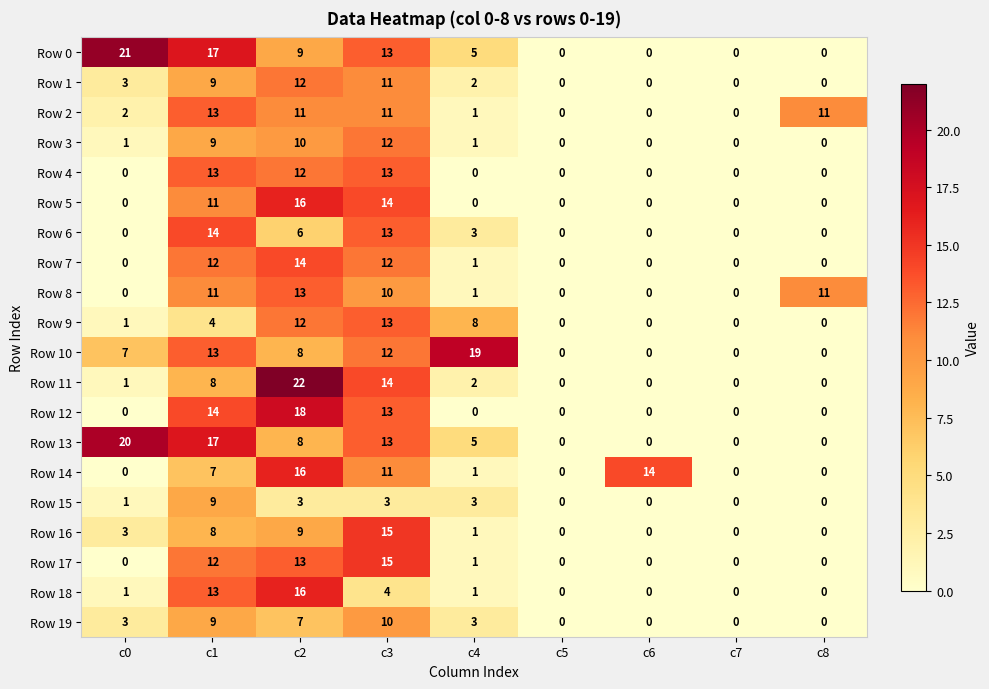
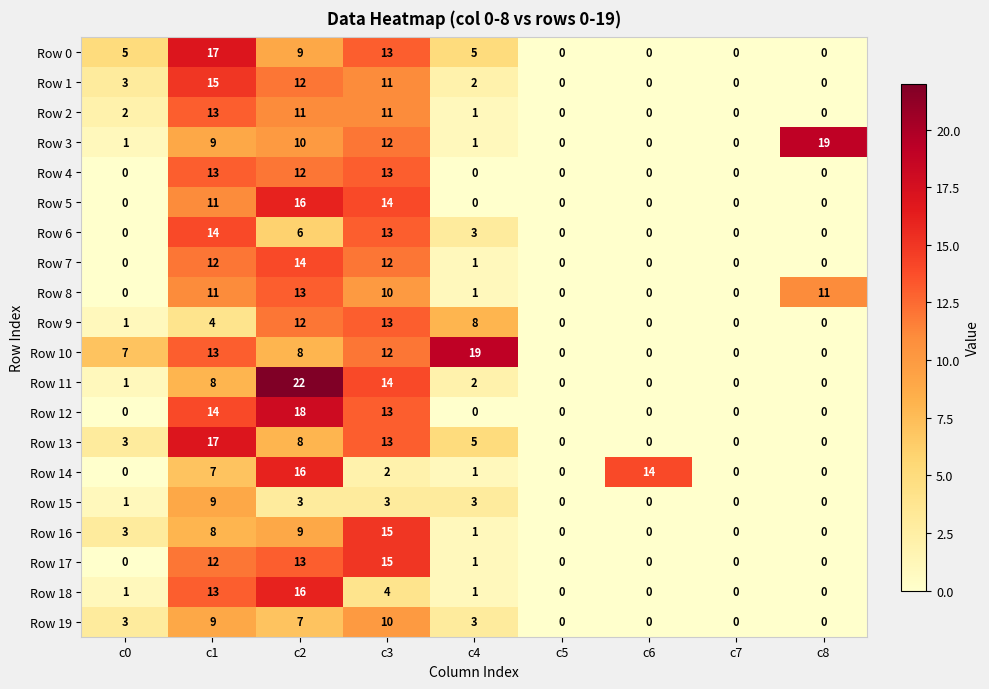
  {
    "Row 0": {
-     "c0": 21,
+     "c0": 5,
      "c1": 17,
      "c2": 9,
      "c3": 13,
      "c4": 5,
      "c5": 0,
      "c6": 0,
      "c7": 0,
      "c8": 0
    },
    "Row 1": {
      "c0": 3,
-     "c1": 9,
+     "c1": 15,
      "c2": 12,
      "c3": 11,
      "c4": 2,
      "c5": 0,
      "c6": 0,
      "c7": 0,
      "c8": 0
    },
    "Row 2": {
      "c0": 2,
      "c1": 13,
      "c2": 11,
      "c3": 11,
      "c4": 1,
      "c5": 0,
      "c6": 0,
      "c7": 0,
-     "c8": 11
+     "c8": 0
    },
    "Row 3": {
      "c0": 1,
      "c1": 9,
      "c2": 10,
      "c3": 12,
      "c4": 1,
      "c5": 0,
      "c6": 0,
      "c7": 0,
-     "c8": 0
+     "c8": 19
    },
    "Row 4": {
      "c0": 0,
      "c1": 13,
      "c2": 12,
      "c3": 13,
      "c4": 0,
      "c5": 0,
      "c6": 0,
      "c7": 0,
      "c8": 0
    },
    "Row 5": {
      "c0": 0,
      "c1": 11,
      "c2": 16,
      "c3": 14,
      "c4": 0,
      "c5": 0,
      "c6": 0,
      "c7": 0,
      "c8": 0
    },
    "Row 6": {
      "c0": 0,
      "c1": 14,
      "c2": 6,
      "c3": 13,
      "c4": 3,
      "c5": 0,
      "c6": 0,
      "c7": 0,
      "c8": 0
    },
    "Row 7": {
      "c0": 0,
      "c1": 12,
      "c2": 14,
      "c3": 12,
      "c4": 1,
      "c5": 0,
      "c6": 0,
      "c7": 0,
      "c8": 0
    },
    "Row 8": {
      "c0": 0,
      "c1": 11,
      "c2": 13,
      "c3": 10,
      "c4": 1,
      "c5": 0,
      "c6": 0,
      "c7": 0,
      "c8": 11
    },
    "Row 9": {
      "c0": 1,
      "c1": 4,
      "c2": 12,
      "c3": 13,
      "c4": 8,
      "c5": 0,
      "c6": 0,
      "c7": 0,
      "c8": 0
    },
    "Row 10": {
      "c0": 7,
      "c1": 13,
      "c2": 8,
      "c3": 12,
      "c4": 19,
      "c5": 0,
      "c6": 0,
      "c7": 0,
      "c8": 0
    },
    "Row 11": {
      "c0": 1,
      "c1": 8,
      "c2": 22,
      "c3": 14,
      "c4": 2,
      "c5": 0,
      "c6": 0,
      "c7": 0,
      "c8": 0
    },
    "Row 12": {
      "c0": 0,
      "c1": 14,
      "c2": 18,
      "c3": 13,
      "c4": 0,
      "c5": 0,
      "c6": 0,
      "c7": 0,
      "c8": 0
    },
    "Row 13": {
-     "c0": 20,
+     "c0": 3,
      "c1": 17,
      "c2": 8,
      "c3": 13,
      "c4": 5,
      "c5": 0,
      "c6": 0,
      "c7": 0,
      "c8": 0
    },
    "Row 14": {
      "c0": 0,
      "c1": 7,
      "c2": 16,
-     "c3": 11,
+     "c3": 2,
      "c4": 1,
      "c5": 0,
      "c6": 14,
      "c7": 0,
      "c8": 0
    },
    "Row 15": {
      "c0": 1,
      "c1": 9,
      "c2": 3,
      "c3": 3,
      "c4": 3,
      "c5": 0,
      "c6": 0,
      "c7": 0,
      "c8": 0
    },
    "Row 16": {
      "c0": 3,
      "c1": 8,
      "c2": 9,
      "c3": 15,
      "c4": 1,
      "c5": 0,
      "c6": 0,
      "c7": 0,
      "c8": 0
    },
    "Row 17": {
      "c0": 0,
      "c1": 12,
      "c2": 13,
      "c3": 15,
      "c4": 1,
      "c5": 0,
      "c6": 0,
      "c7": 0,
      "c8": 0
    },
    "Row 18": {
      "c0": 1,
      "c1": 13,
      "c2": 16,
      "c3": 4,
      "c4": 1,
      "c5": 0,
      "c6": 0,
      "c7": 0,
      "c8": 0
    },
    "Row 19": {
      "c0": 3,
      "c1": 9,
      "c2": 7,
      "c3": 10,
      "c4": 3,
      "c5": 0,
      "c6": 0,
      "c7": 0,
      "c8": 0
    }
  }
